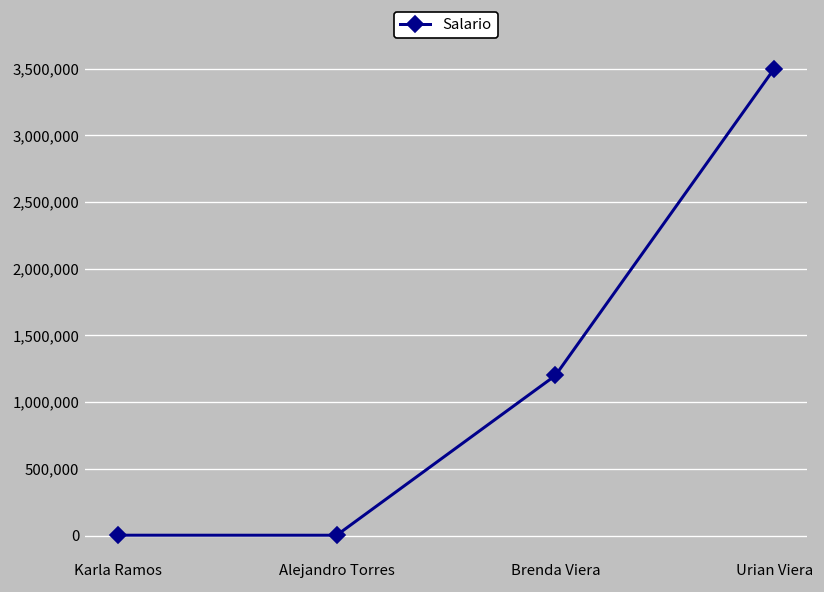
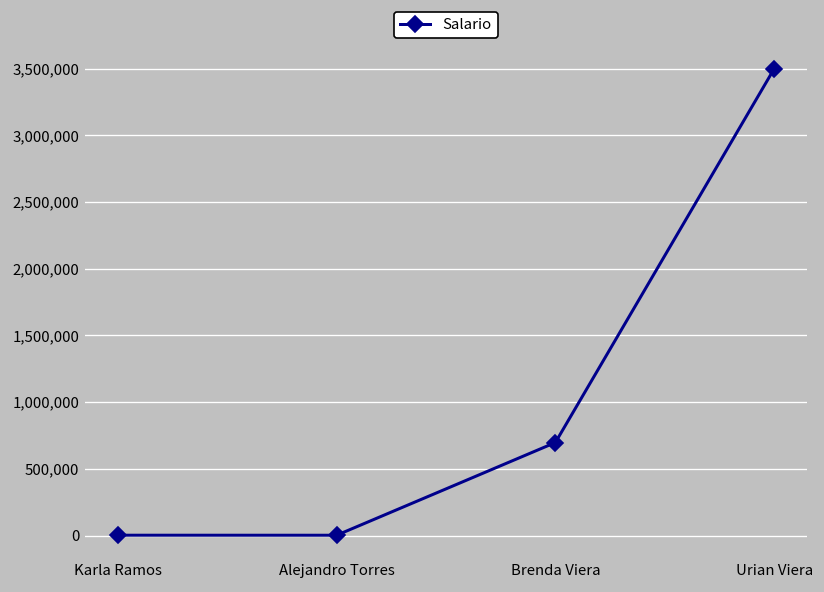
  {
    "Karla Ramos": "0",
    "Alejandro Torres": "0",
-   "Brenda Viera": "1,200,000",
+   "Brenda Viera": "700,000",
    "Urian Viera": "3,500,000"
  }
